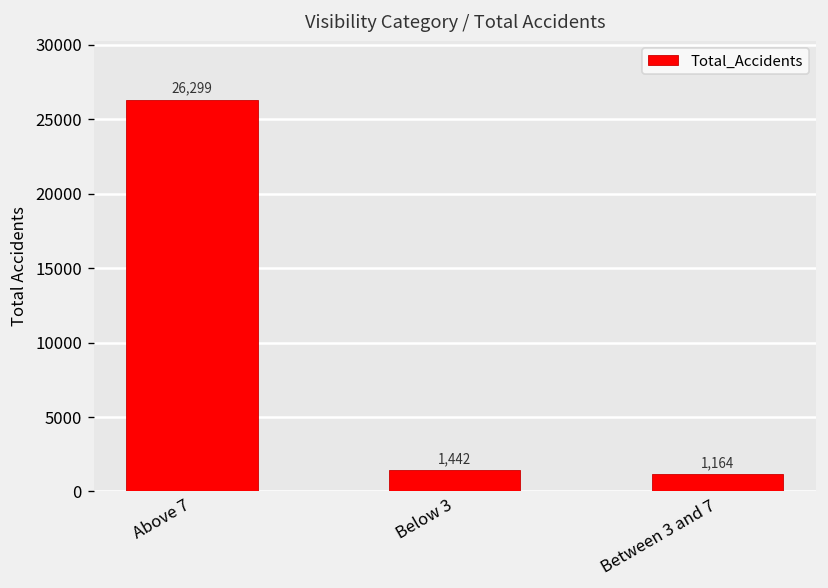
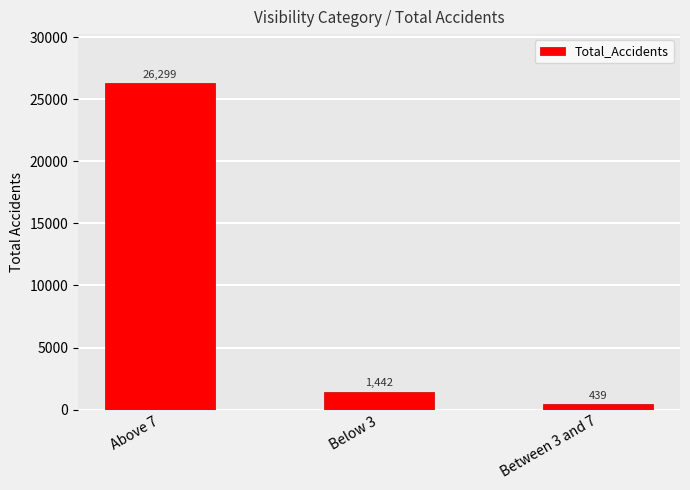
  {
    "Above 7": "26,299",
    "Below 3": "1,442",
-   "Between 3 and 7": "1,164"
+   "Between 3 and 7": "439"
  }
